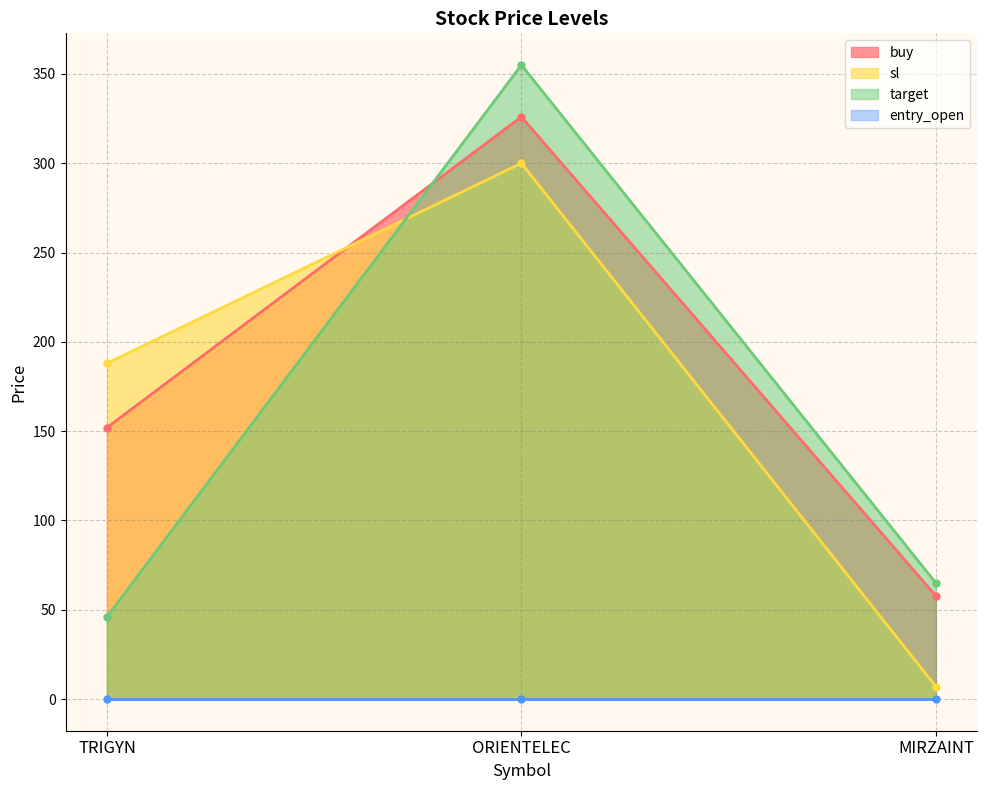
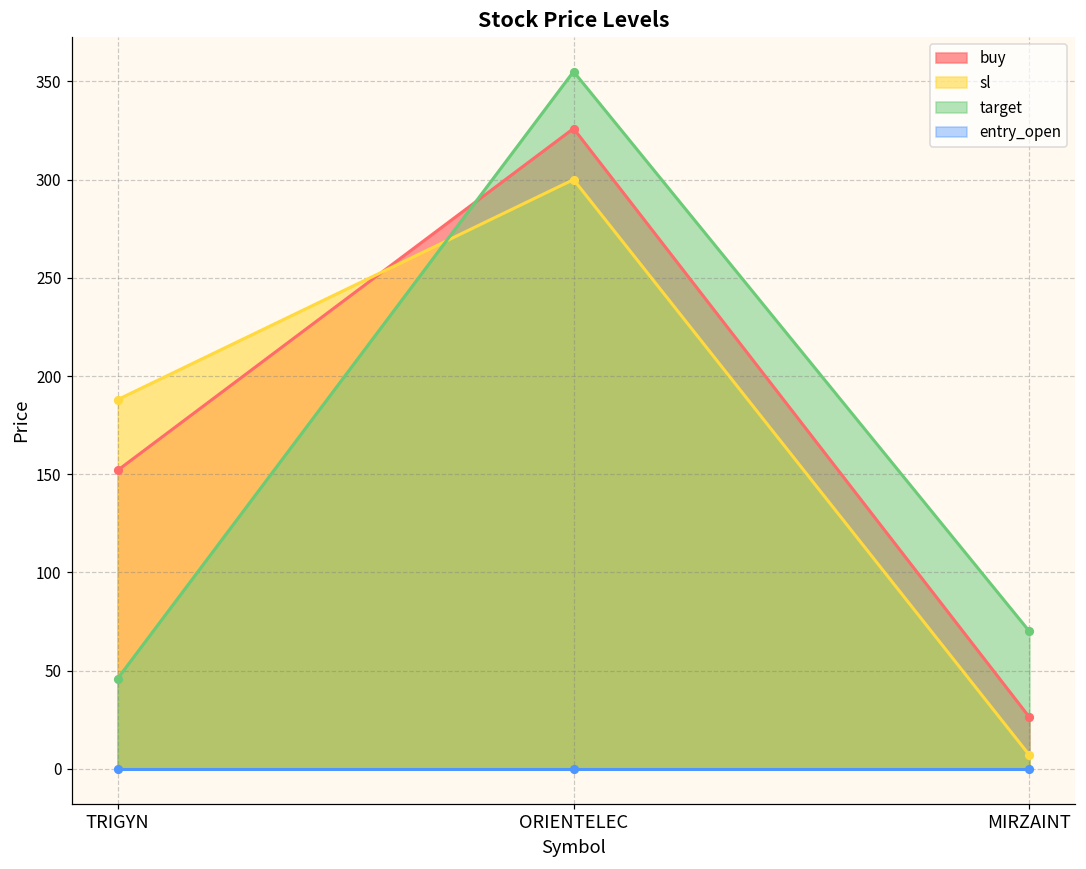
  {
    "buy": {
      "TRIGYN": 152,
      "ORIENTELEC": 326,
-     "MIRZAINT": 58
+     "MIRZAINT": 26
    },
    "sl": {
      "TRIGYN": 188,
      "ORIENTELEC": 300,
      "MIRZAINT": 7
    },
    "target": {
      "TRIGYN": 46,
      "ORIENTELEC": 355,
-     "MIRZAINT": 65
+     "MIRZAINT": 70
    },
    "entry_open": {
      "TRIGYN": 0,
      "ORIENTELEC": 0,
      "MIRZAINT": 0
    }
  }
